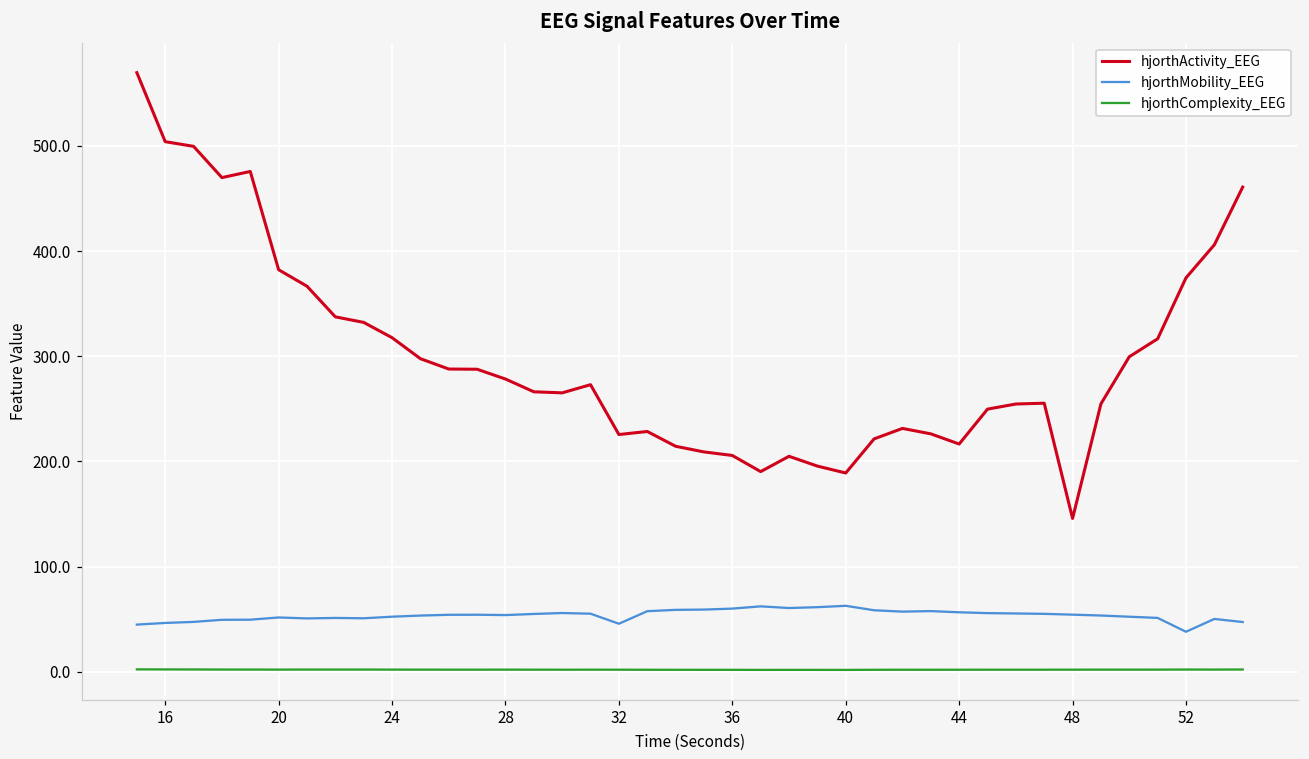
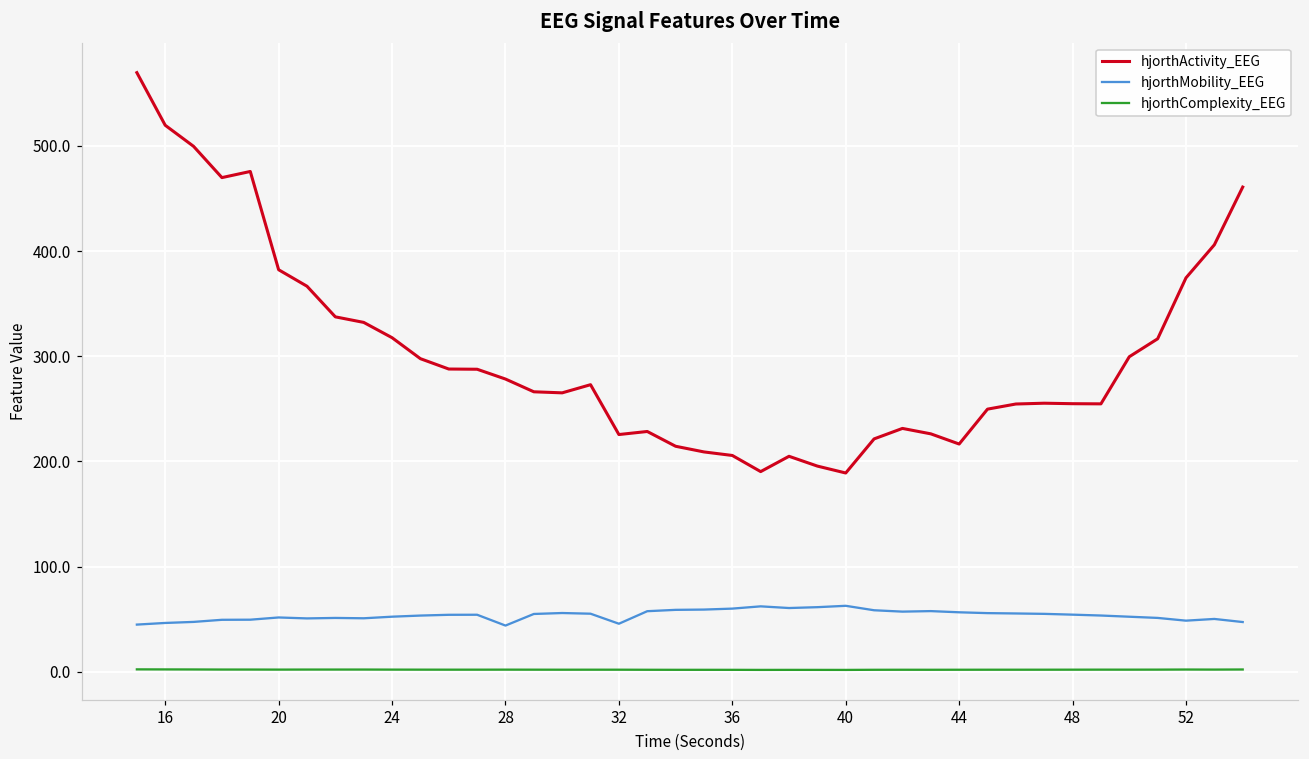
  {
    "hjorthActivity_EEG": {
-     "16": 500,
+     "16": 520,
      "20": 380,
      "24": 320,
      "28": 280,
      "32": 230,
      "36": 210,
      "40": 190,
      "44": 220,
-     "48": 150,
+     "48": 250,
      "52": 370
    },
    "hjorthMobility_EEG": {
      "16": 50,
      "20": 50,
      "24": 50,
-     "28": 50,
+     "28": 40,
      "32": 50,
      "36": 60,
      "40": 60,
      "44": 60,
      "48": 50,
-     "52": 40
+     "52": 50
    },
    "hjorthComplexity_EEG": {
      "16": 0,
      "20": 0,
      "24": 0,
      "28": 0,
      "32": 0,
      "36": 0,
      "40": 0,
      "44": 0,
      "48": 0,
      "52": 0
    }
  }
